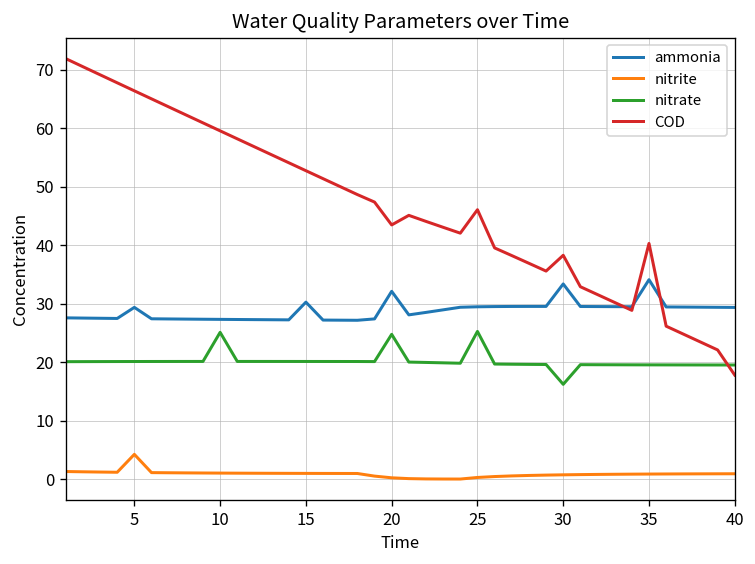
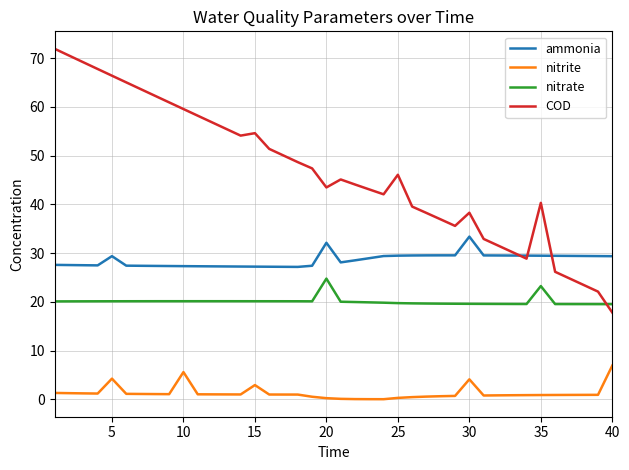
  {
    "ammonia": {
      "5": 29,
      "10": 27,
-     "15": 30,
+     "15": 27,
      "20": 32,
      "25": 29,
      "30": 33,
-     "35": 34,
+     "35": 29,
      "40": 29
    },
    "nitrite": {
      "5": 4,
-     "10": 1,
-     "15": 1,
+     "10": 6,
+     "15": 3,
      "20": 0,
      "25": 0,
-     "30": 1,
+     "30": 4,
      "35": 1,
-     "40": 1
+     "40": 7
    },
    "nitrate": {
      "5": 20,
-     "10": 25,
+     "10": 20,
      "15": 20,
      "20": 25,
-     "25": 25,
-     "30": 16,
-     "35": 20,
+     "25": 20,
+     "30": 20,
+     "35": 23,
      "40": 20
    },
    "COD": {
      "5": 66,
      "10": 60,
-     "15": 53,
+     "15": 55,
      "20": 43,
      "25": 46,
      "30": 38,
      "35": 40,
      "40": 18
    }
  }
